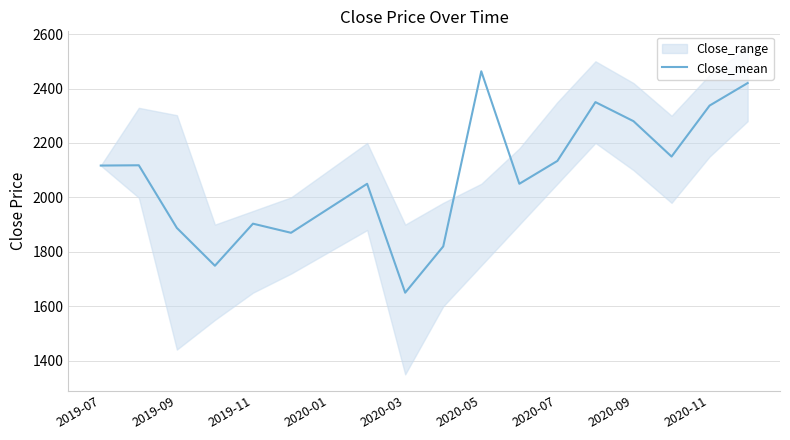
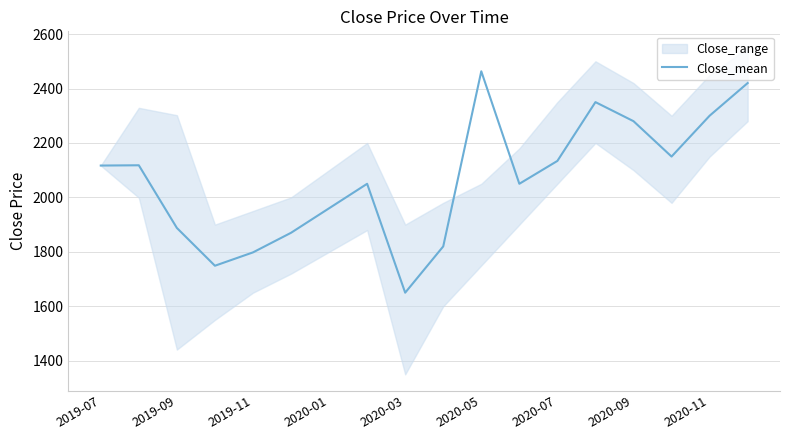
  {
    "Close_mean": {
      "2019-09": 1890,
-     "2019-11": 1900,
+     "2019-11": 1800,
      "2020-01": 1960,
      "2020-03": 1650,
      "2020-05": 2460,
      "2020-07": 2130,
      "2020-09": 2280,
-     "2020-11": 2340
+     "2020-11": 2300
    }
  }
